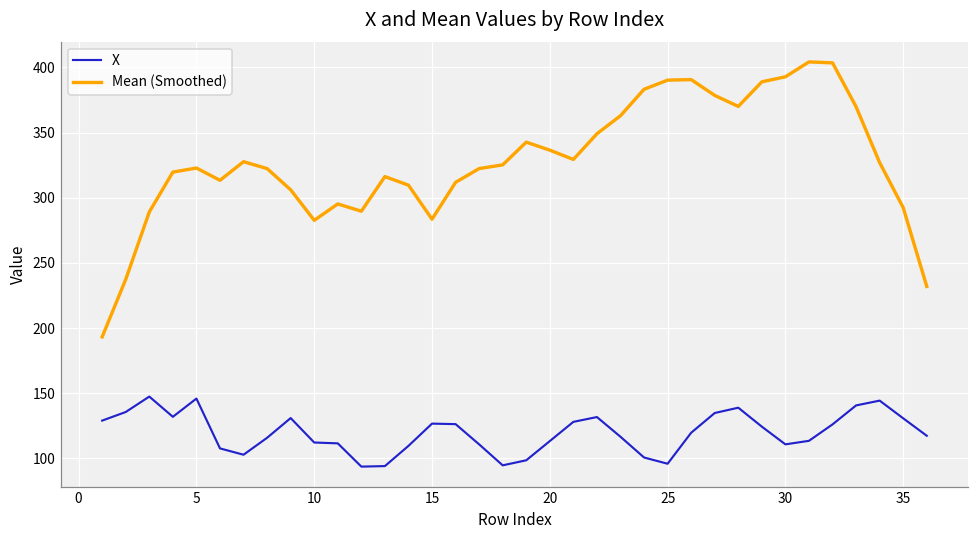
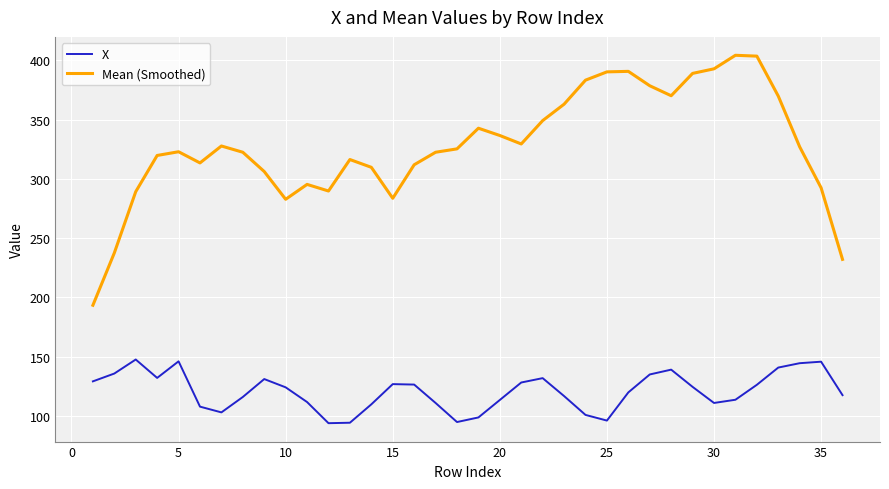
  {
    "X": {
      "5": 146,
-     "10": 112,
+     "10": 124,
      "15": 127,
      "20": 113,
      "25": 96,
      "30": 111,
-     "35": 131
+     "35": 146
    },
    "Mean (Smoothed)": {
      "5": 323,
      "10": 283,
      "15": 284,
      "20": 337,
      "25": 390,
      "30": 393,
      "35": 292
    }
  }
